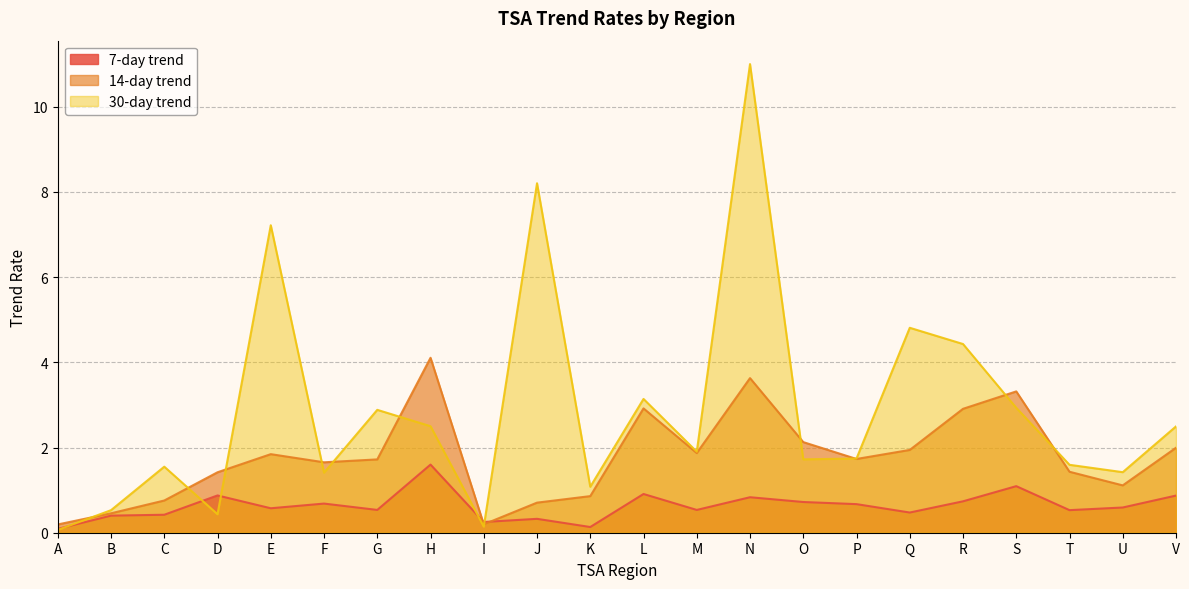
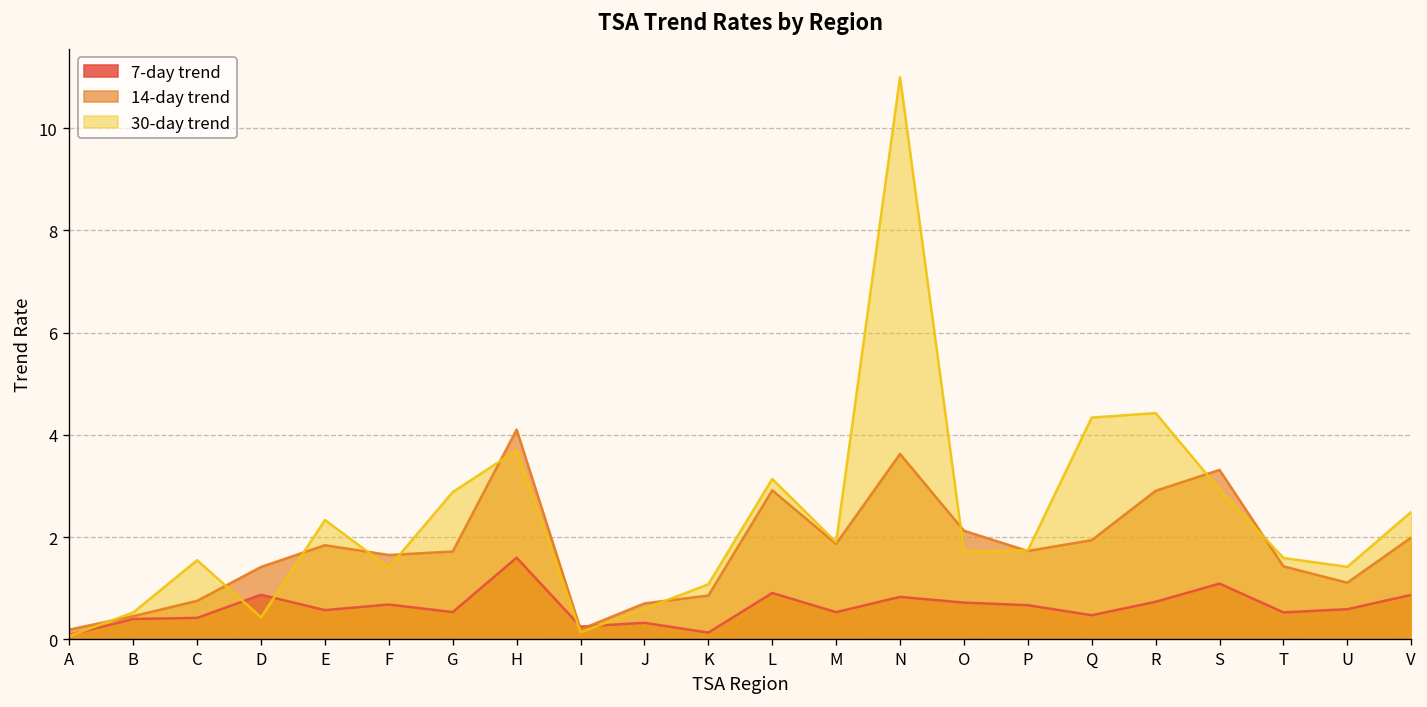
  {
    "30-day trend": {
      "B": 0.5,
      "C": 1.6,
      "D": 0.4,
-     "E": 7.2,
+     "E": 2.3,
      "F": 1.4,
      "G": 2.9,
-     "H": 2.5,
-     "J": 8.2,
+     "H": 3.7,
+     "J": 0.6,
      "K": 1.1,
      "L": 3.1,
      "N": 11.0,
      "O": 1.7,
-     "Q": 4.8,
+     "Q": 4.3,
      "R": 4.4,
      "S": 2.9,
      "T": 1.6,
      "U": 1.4,
      "V": 2.5
    }
  }
